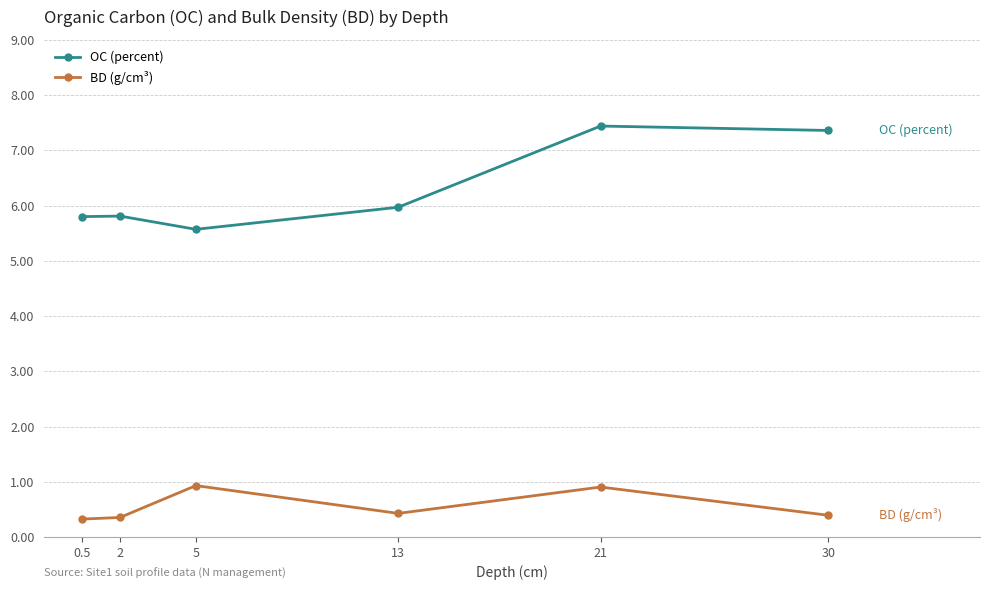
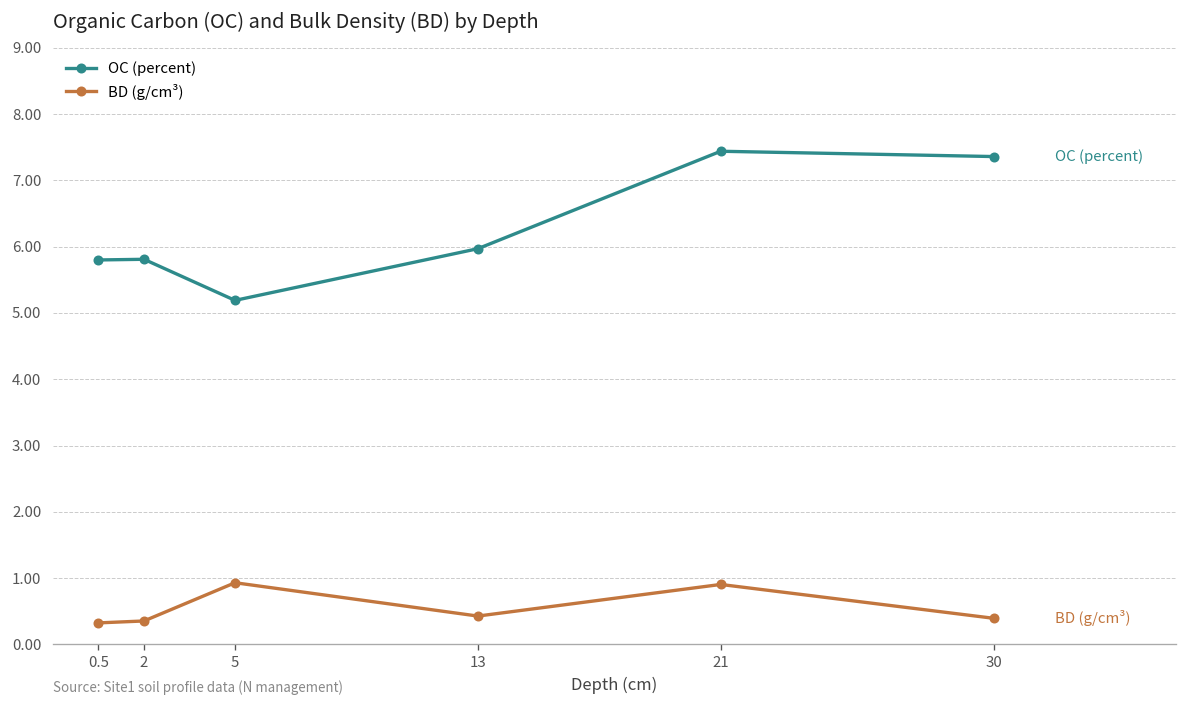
  {
    "OC (percent)": {
      "0.5": 5.8,
      "2": 5.8,
-     "5": 5.6,
+     "5": 5.2,
      "13": 6.0,
      "21": 7.4,
      "30": 7.4
    },
    "BD (g/cm³)": {
      "0.5": 0.3,
      "2": 0.4,
      "5": 0.9,
      "13": 0.4,
      "21": 0.9,
      "30": 0.4
    }
  }
